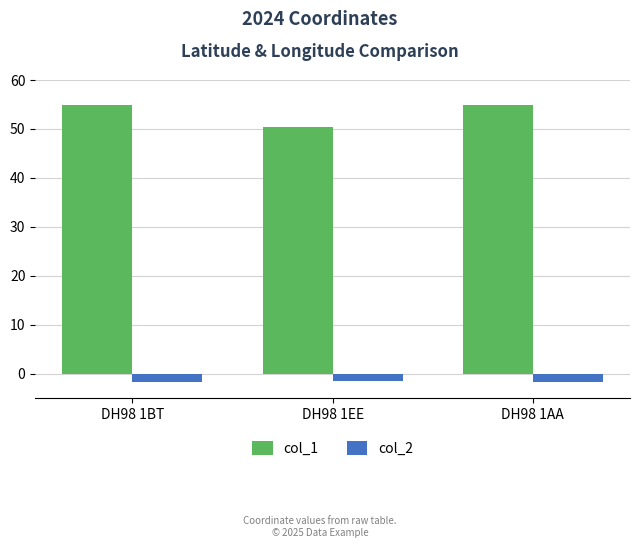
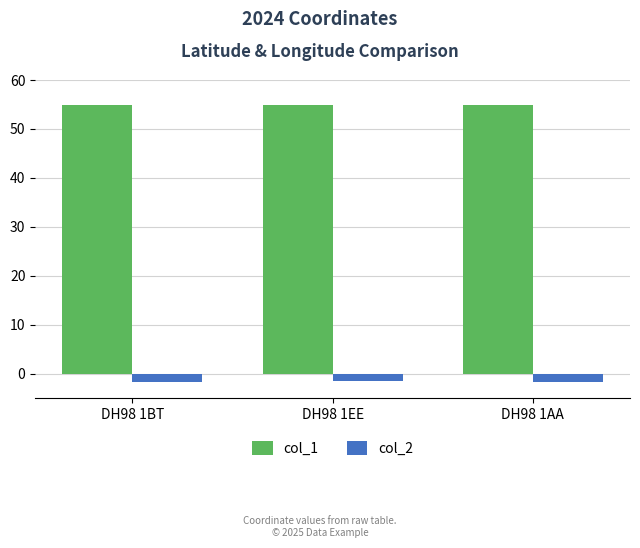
  {
    "col_1": {
      "DH98 1BT": 55,
-     "DH98 1EE": 50,
+     "DH98 1EE": 55,
      "DH98 1AA": 55
    },
    "col_2": {
      "DH98 1BT": -2,
      "DH98 1EE": -2,
      "DH98 1AA": -2
    }
  }
